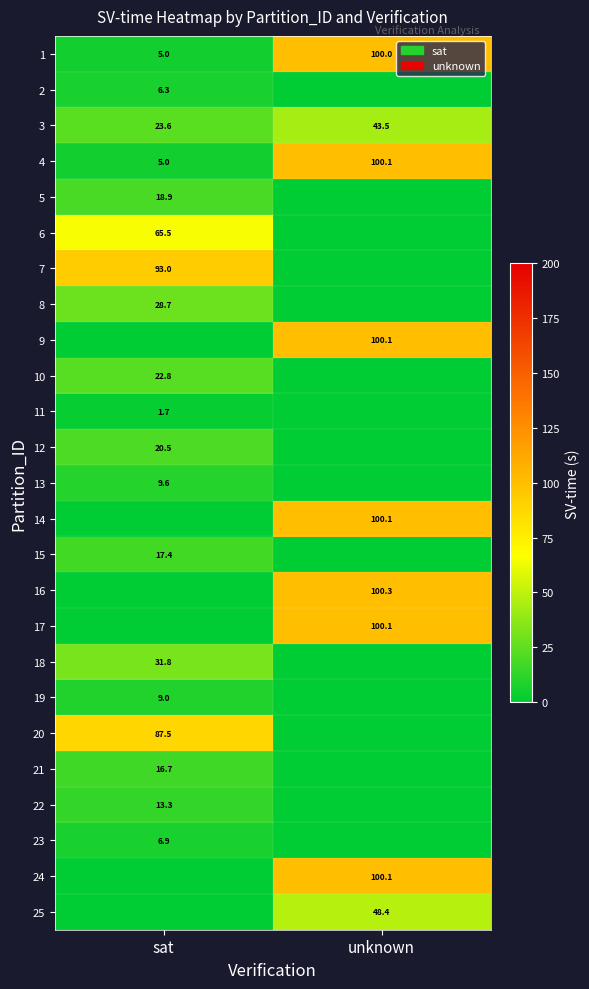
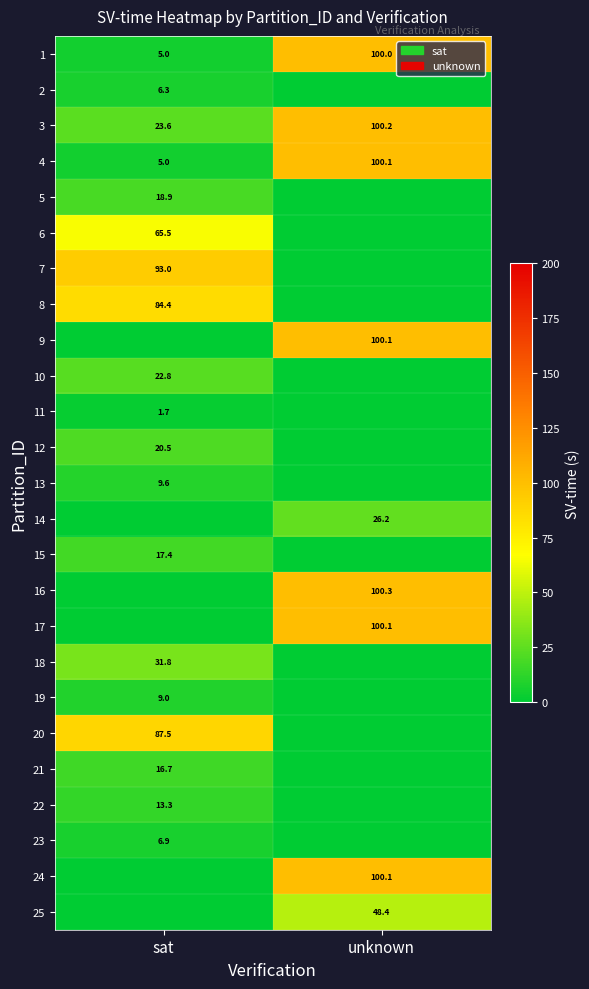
  {
    "1": {
      "sat": 5.0,
      "unknown": 100.0
    },
    "2": {
      "sat": 6.3
    },
    "3": {
      "sat": 23.6,
-     "unknown": 43.5
+     "unknown": 100.2
    },
    "4": {
      "sat": 5.0,
      "unknown": 100.1
    },
    "5": {
      "sat": 18.9
    },
    "6": {
      "sat": 65.5
    },
    "7": {
      "sat": 93.0
    },
    "8": {
-     "sat": 28.7
+     "sat": 84.4
    },
    "9": {
      "unknown": 100.1
    },
    "10": {
      "sat": 22.8
    },
    "11": {
      "sat": 1.7
    },
    "12": {
      "sat": 20.5
    },
    "13": {
      "sat": 9.6
    },
    "14": {
-     "unknown": 100.1
+     "unknown": 26.2
    },
    "15": {
      "sat": 17.4
    },
    "16": {
      "unknown": 100.3
    },
    "17": {
      "unknown": 100.1
    },
    "18": {
      "sat": 31.8
    },
    "19": {
      "sat": 9.0
    },
    "20": {
      "sat": 87.5
    },
    "21": {
      "sat": 16.7
    },
    "22": {
      "sat": 13.3
    },
    "23": {
      "sat": 6.9
    },
    "24": {
      "unknown": 100.1
    },
    "25": {
      "unknown": 48.4
    }
  }
